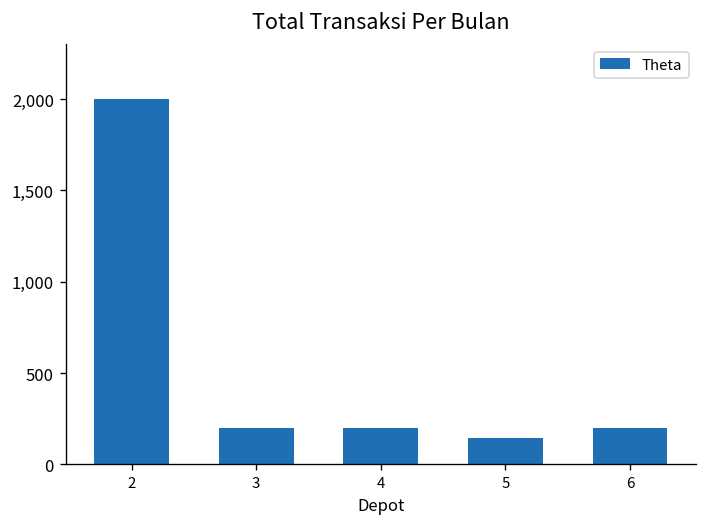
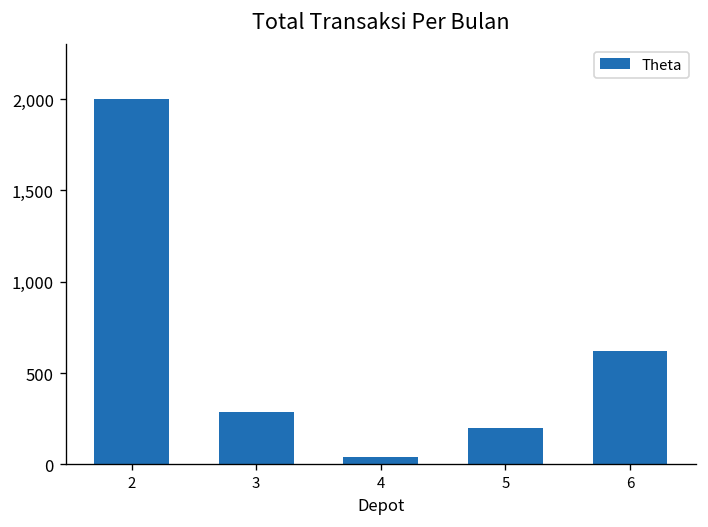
  {
    "2": "2,000",
-   "3": "200",
-   "4": "200",
-   "5": "150",
-   "6": "200"
+   "3": "290",
+   "4": "40",
+   "5": "200",
+   "6": "620"
  }
